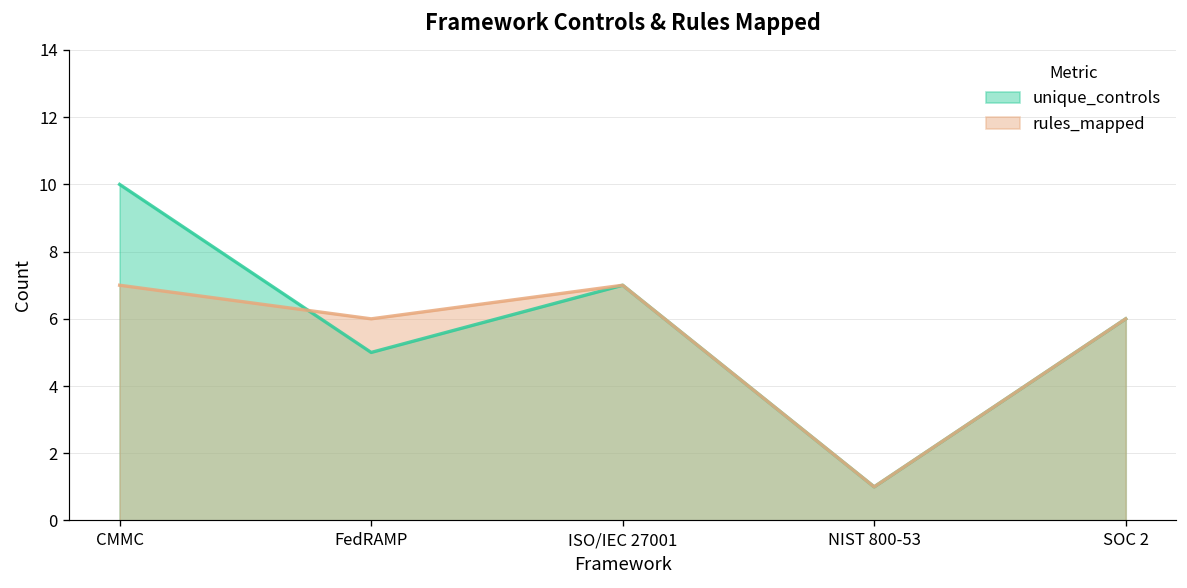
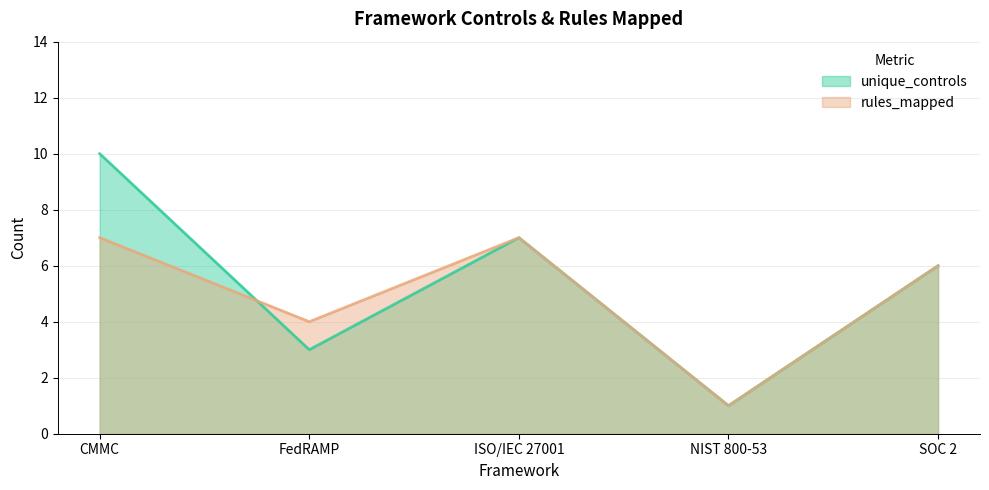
  {
    "unique_controls": {
      "CMMC": 10,
-     "FedRAMP": 5
+     "FedRAMP": 3
    },
    "rules_mapped": {
      "CMMC": 7,
-     "FedRAMP": 6
+     "FedRAMP": 4
    }
  }
